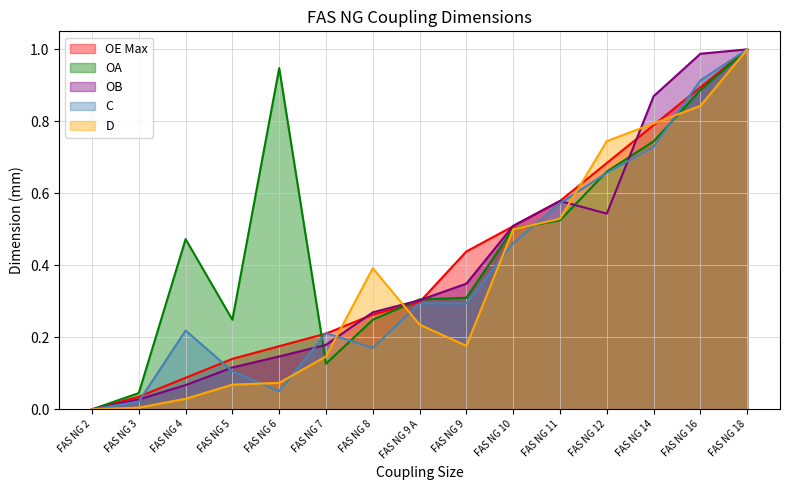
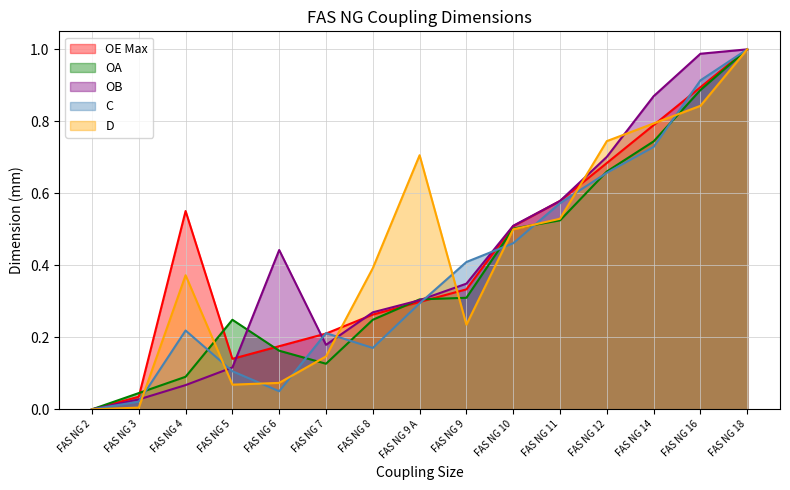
  {
    "OE Max": {
      "FAS NG 3": 0.04,
-     "FAS NG 4": 0.09,
+     "FAS NG 4": 0.55,
      "FAS NG 5": 0.14,
      "FAS NG 6": 0.18,
-     "FAS NG 9": 0.44,
+     "FAS NG 9": 0.33,
      "FAS NG 12": 0.68,
      "FAS NG 16": 0.89
    },
    "OA": {
      "FAS NG 3": 0.05,
-     "FAS NG 4": 0.47,
+     "FAS NG 4": 0.09,
      "FAS NG 5": 0.25,
-     "FAS NG 6": 0.95,
+     "FAS NG 6": 0.16,
      "FAS NG 7": 0.13,
      "FAS NG 8": 0.25,
      "FAS NG 9": 0.31,
      "FAS NG 14": 0.74,
      "FAS NG 16": 0.89
    },
    "OB": {
      "FAS NG 4": 0.07,
      "FAS NG 5": 0.12,
-     "FAS NG 6": 0.15,
+     "FAS NG 6": 0.44,
      "FAS NG 7": 0.18,
      "FAS NG 9": 0.35,
-     "FAS NG 12": 0.54,
+     "FAS NG 12": 0.70,
      "FAS NG 14": 0.87,
      "FAS NG 16": 0.99
    },
    "C": {
      "FAS NG 4": 0.22,
      "FAS NG 5": 0.11,
      "FAS NG 6": 0.05,
      "FAS NG 8": 0.17,
-     "FAS NG 9": 0.29,
+     "FAS NG 9": 0.41,
      "FAS NG 10": 0.46,
      "FAS NG 14": 0.73,
      "FAS NG 16": 0.91
    },
    "D": {
      "FAS NG 3": 0.00,
-     "FAS NG 4": 0.03,
+     "FAS NG 4": 0.37,
      "FAS NG 5": 0.07,
      "FAS NG 6": 0.07,
      "FAS NG 7": 0.15,
      "FAS NG 8": 0.39,
-     "FAS NG 9 A": 0.24,
-     "FAS NG 9": 0.18,
+     "FAS NG 9 A": 0.71,
+     "FAS NG 9": 0.24,
      "FAS NG 12": 0.75,
      "FAS NG 16": 0.84
    }
  }
